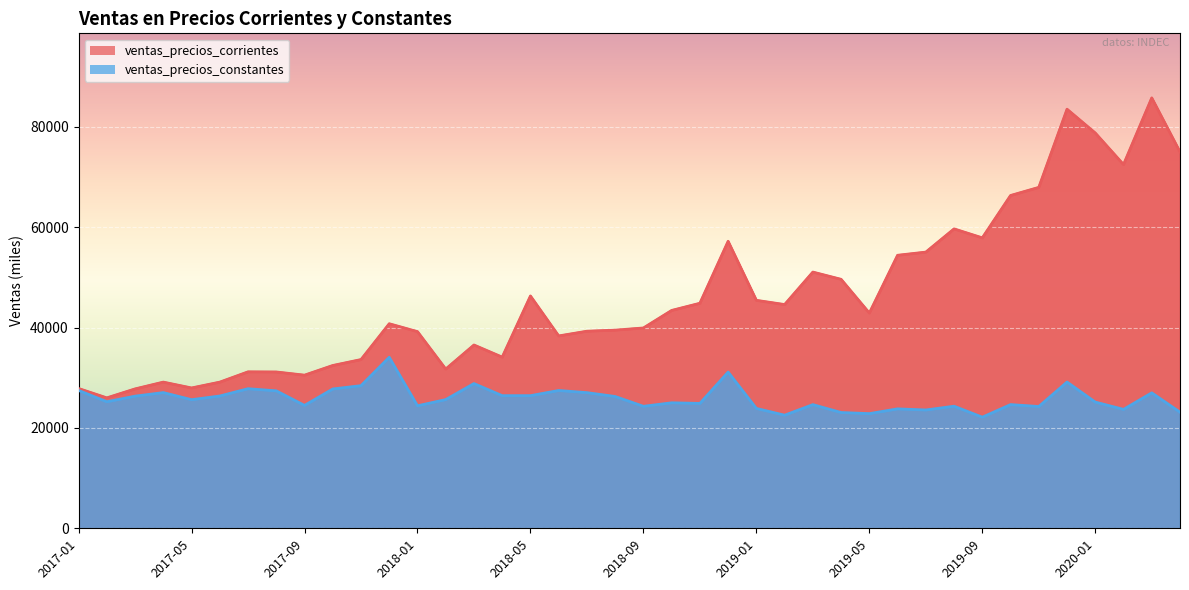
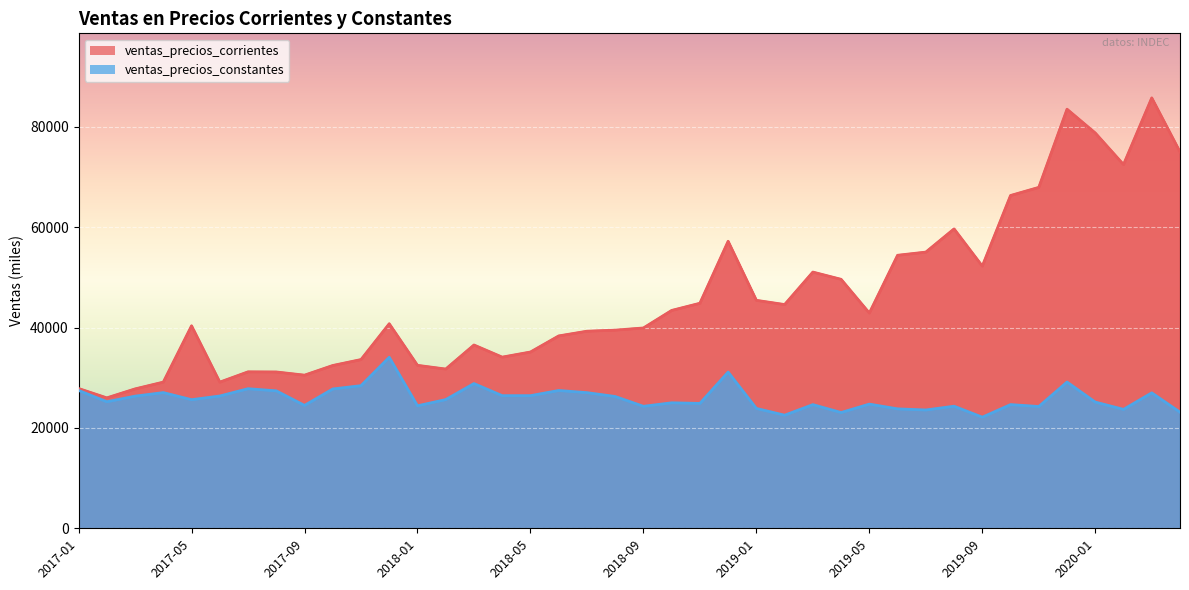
  {
    "ventas_precios_corrientes": {
-     "2017-05": 28000,
+     "2017-05": 40000,
      "2017-09": 31000,
-     "2018-01": 39000,
-     "2018-05": 46000,
+     "2018-01": 32000,
+     "2018-05": 35000,
      "2018-09": 40000,
      "2019-01": 45000,
      "2019-05": 43000,
-     "2019-09": 58000,
+     "2019-09": 52000,
      "2020-01": 79000
    },
    "ventas_precios_constantes": {
      "2017-05": 26000,
      "2017-09": 24000,
      "2018-01": 24000,
      "2018-05": 26000,
      "2018-09": 24000,
      "2019-01": 24000,
-     "2019-05": 23000,
+     "2019-05": 25000,
      "2019-09": 22000,
      "2020-01": 25000
    }
  }
